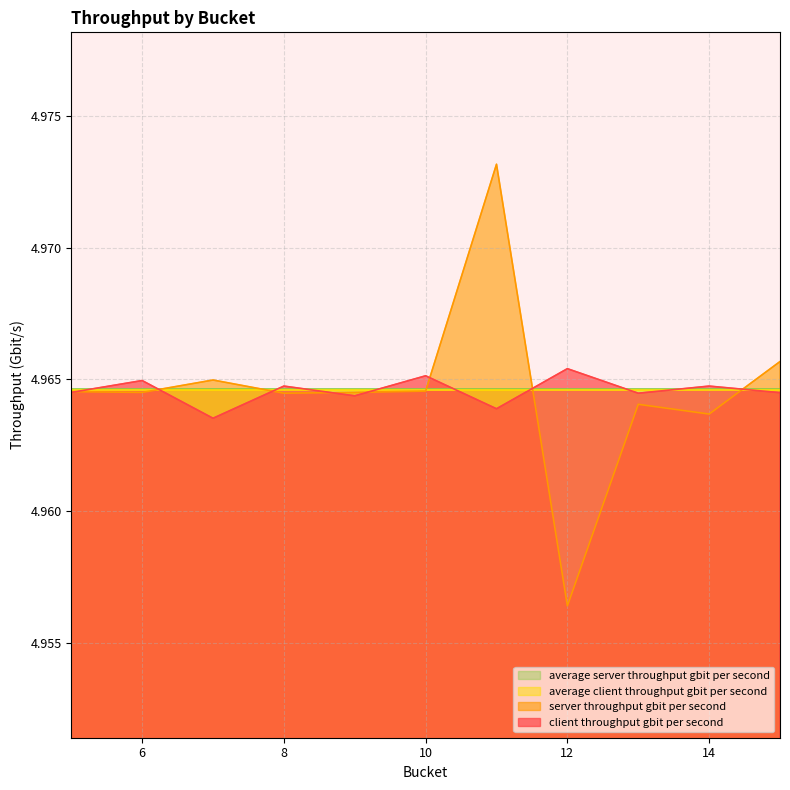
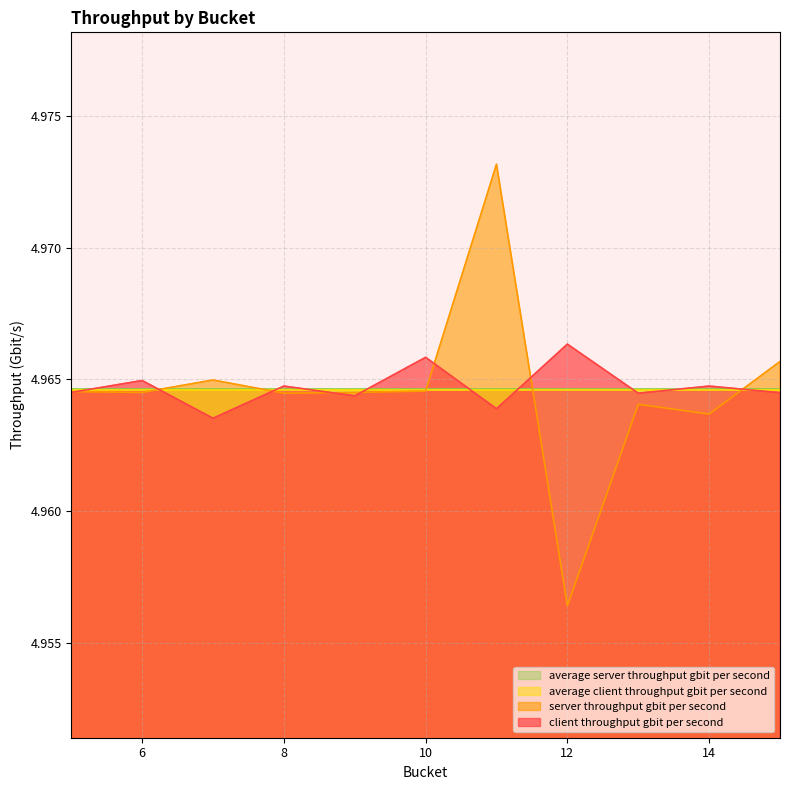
  {
    "server throughput gbit per second": {
      "8": 4.9645,
      "12": 4.9564,
      "14": 4.9637
    },
    "client throughput gbit per second": {
      "6": 4.9650,
      "8": 4.9648,
-     "10": 4.9651,
-     "12": 4.9654,
+     "10": 4.9658,
+     "12": 4.9663,
      "14": 4.9648
    }
  }
